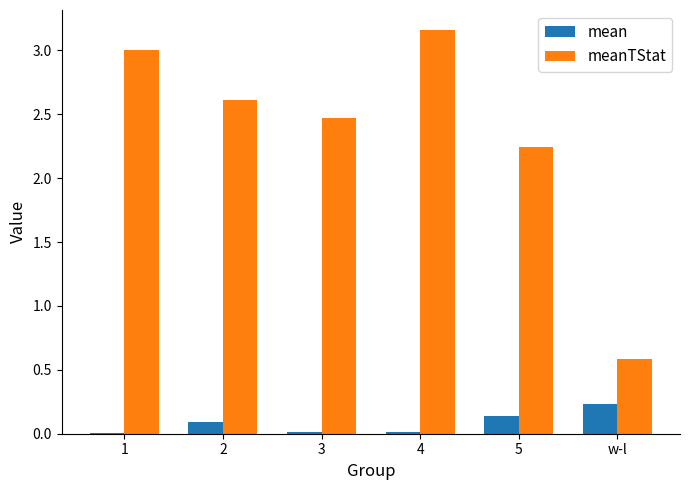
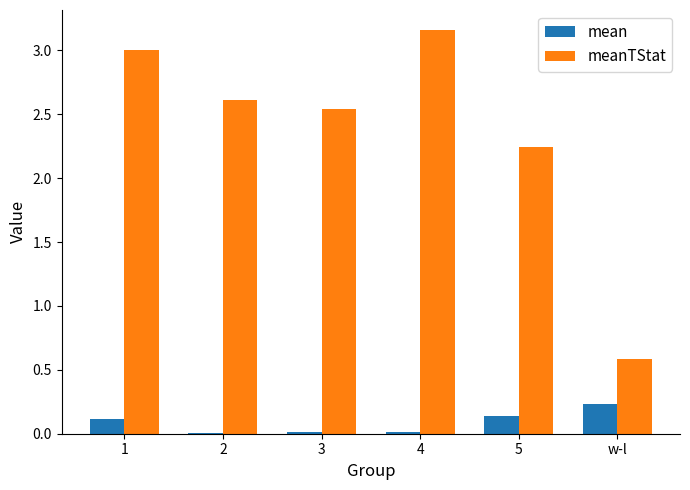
  {
    "mean": {
-     "1": 0.01,
-     "2": 0.10,
+     "1": 0.12,
+     "2": 0.01,
      "5": 0.14,
      "w-l": 0.23
    },
    "meanTStat": {
      "1": 3.00,
      "2": 2.61,
-     "3": 2.47,
+     "3": 2.54,
      "4": 3.16,
      "5": 2.24,
      "w-l": 0.58
    }
  }
